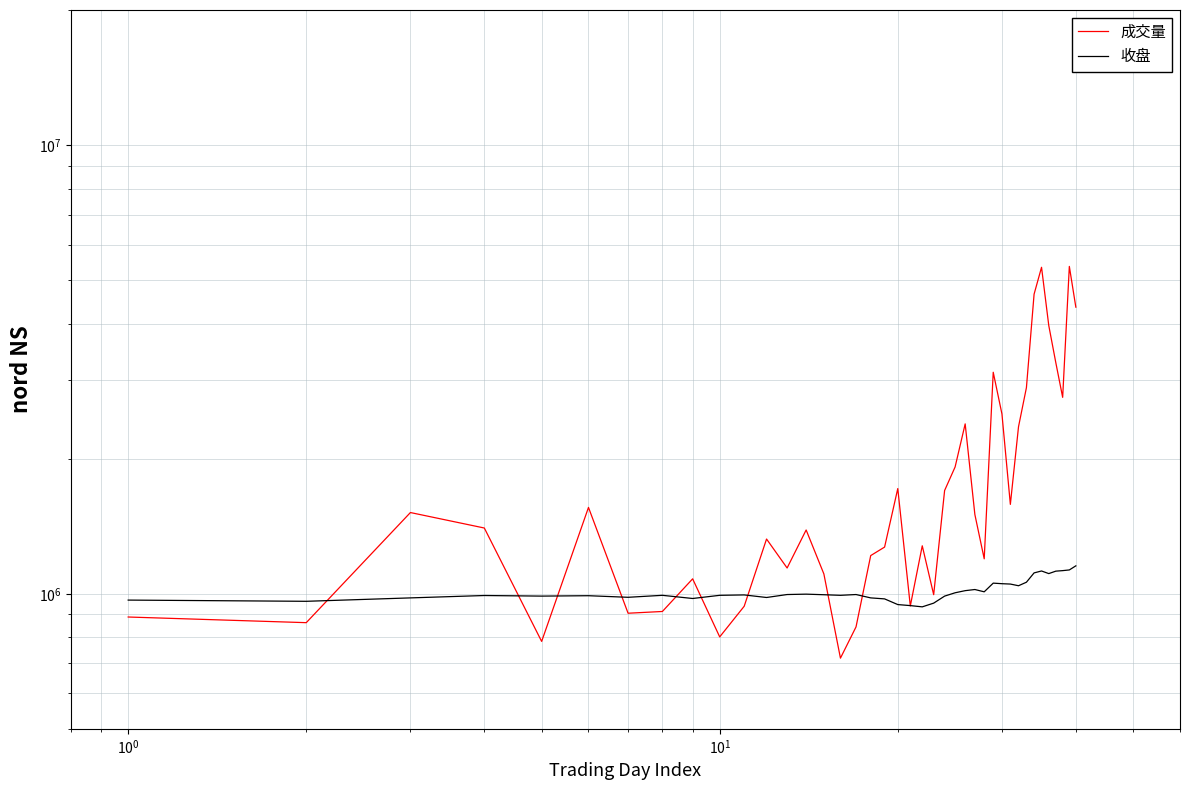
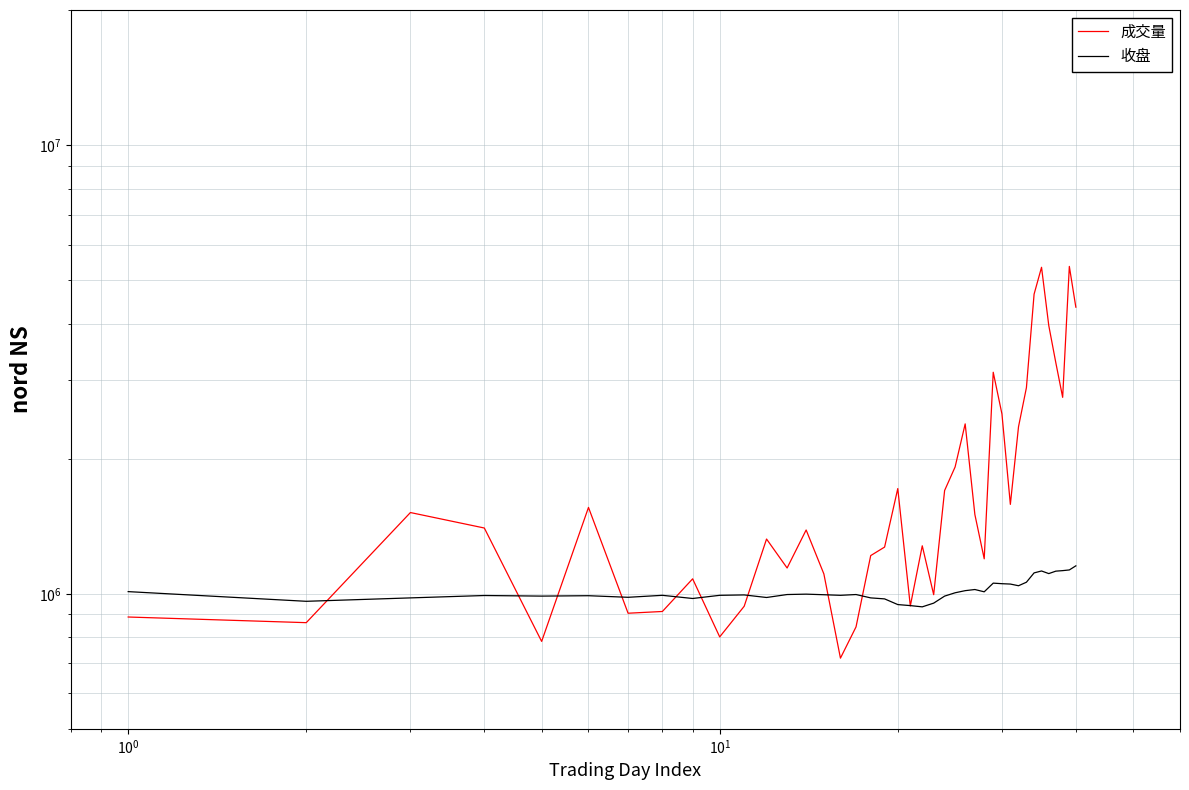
  {
    "成交量": {
      "10^0": 890000,
      "10^1": 800000
    },
    "收盘": {
-     "10^0": 970000,
+     "10^0": 1010000,
      "10^1": 990000
    }
  }
